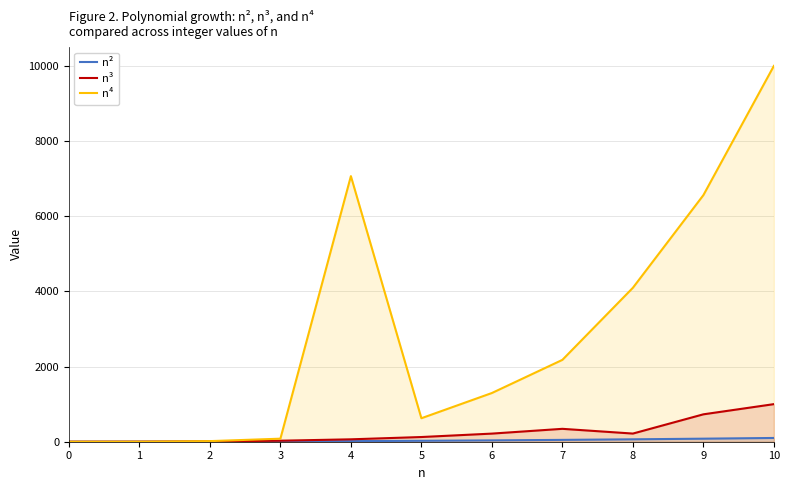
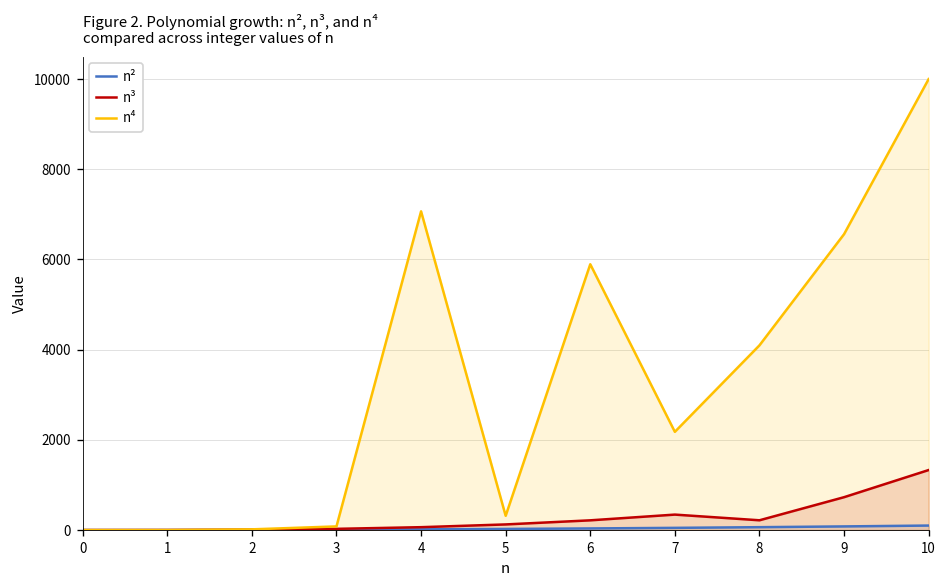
  {
    "n²": {
      "5": 0,
      "6": 0,
      "7": 0,
      "8": 100,
      "9": 100,
      "10": 100
    },
    "n³": {
      "5": 100,
      "6": 200,
      "7": 300,
      "8": 200,
      "9": 700,
-     "10": 1000
+     "10": 1300
    },
    "n⁴": {
      "4": 7100,
-     "5": 600,
-     "6": 1300,
+     "5": 300,
+     "6": 5900,
      "7": 2200,
      "8": 4100,
      "9": 6600,
      "10": 10000
    }
  }
